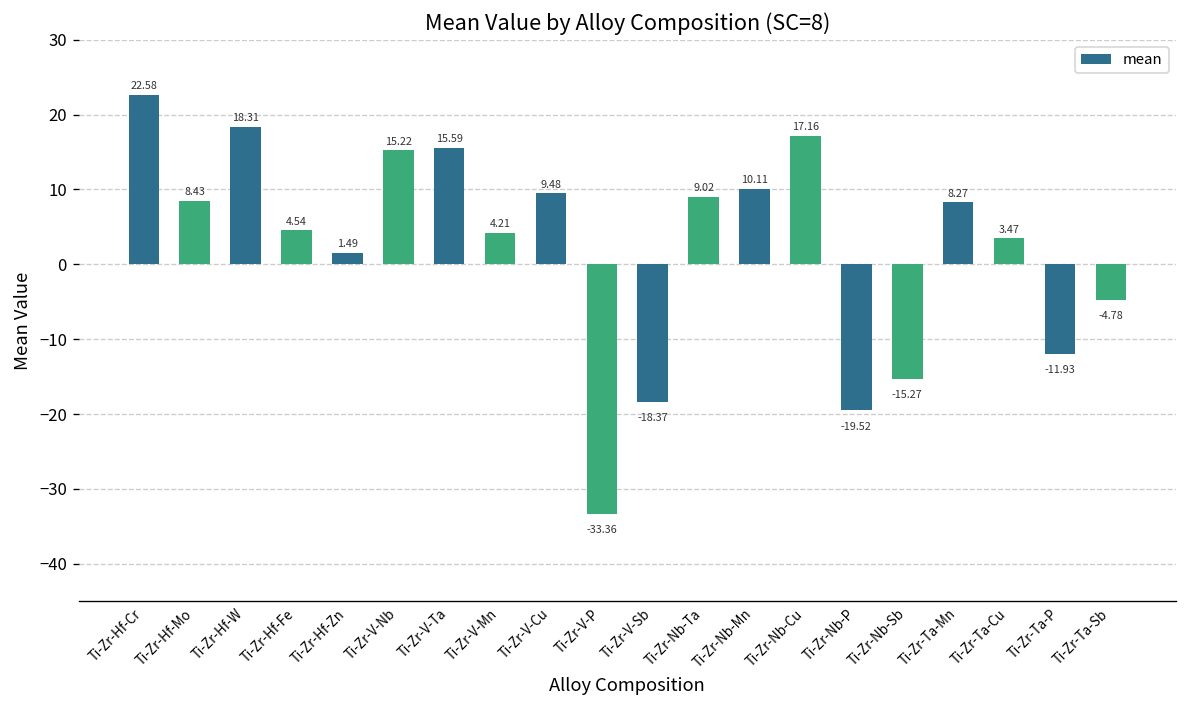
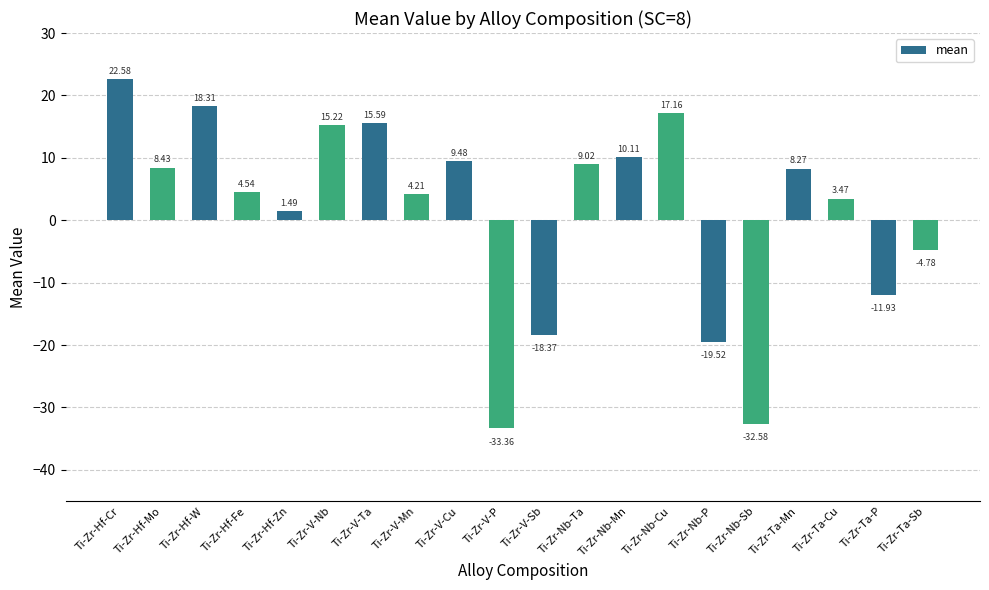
  {
    "Ti-Zr-Hf-Cr": 22.58,
    "Ti-Zr-Hf-Mo": 8.43,
    "Ti-Zr-Hf-W": 18.31,
    "Ti-Zr-Hf-Fe": 4.54,
    "Ti-Zr-Hf-Zn": 1.49,
    "Ti-Zr-V-Nb": 15.22,
    "Ti-Zr-V-Ta": 15.59,
    "Ti-Zr-V-Mn": 4.21,
    "Ti-Zr-V-Cu": 9.48,
    "Ti-Zr-V-P": -33.36,
    "Ti-Zr-V-Sb": -18.37,
    "Ti-Zr-Nb-Ta": 9.02,
    "Ti-Zr-Nb-Mn": 10.11,
    "Ti-Zr-Nb-Cu": 17.16,
    "Ti-Zr-Nb-P": -19.52,
-   "Ti-Zr-Nb-Sb": -15.27,
+   "Ti-Zr-Nb-Sb": -32.58,
    "Ti-Zr-Ta-Mn": 8.27,
    "Ti-Zr-Ta-Cu": 3.47,
    "Ti-Zr-Ta-P": -11.93,
    "Ti-Zr-Ta-Sb": -4.78
  }
